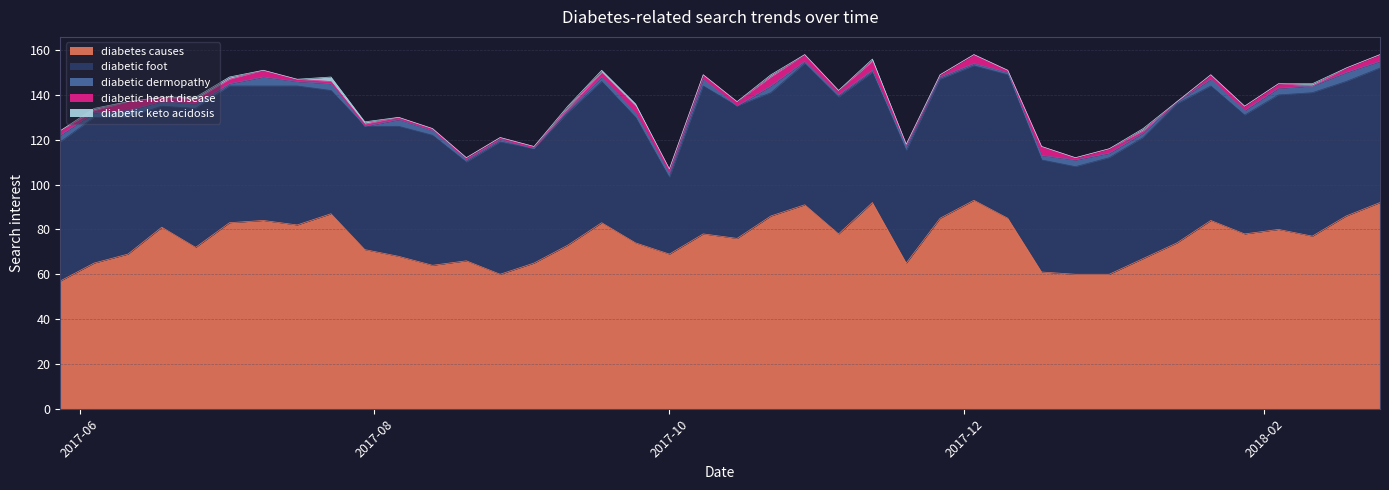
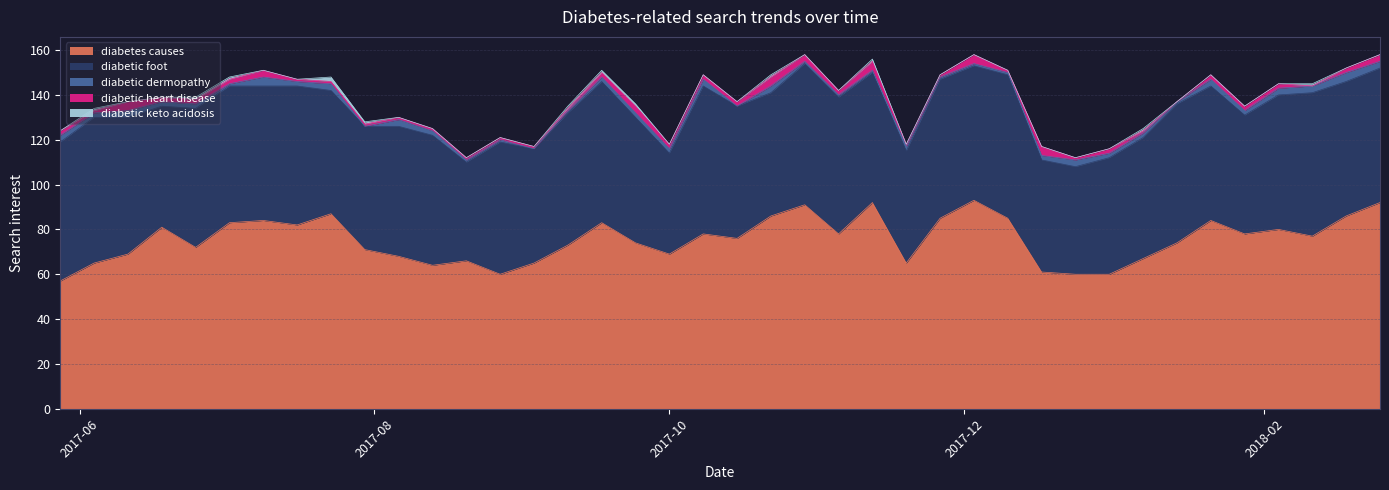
  {
    "diabetes causes": {
      "2017-10": 69
    },
    "diabetic foot": {
-     "2017-10": 34
+     "2017-10": 45
    },
    "diabetic dermopathy": {
      "2017-10": 2
    }
  }
